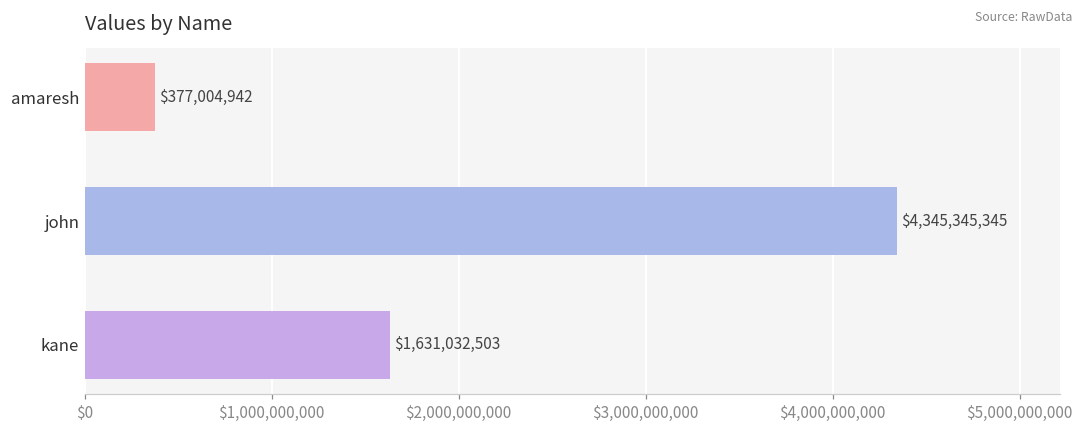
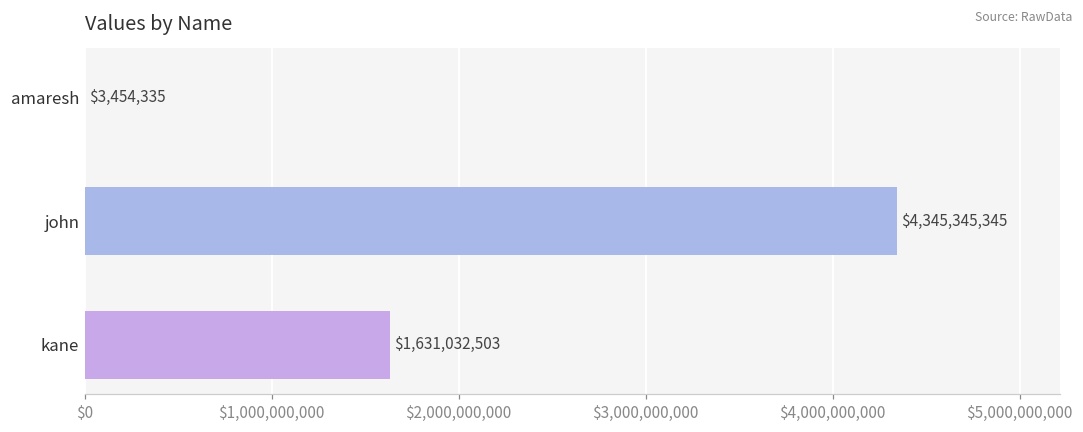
  {
-   "amaresh": "$377,004,942",
+   "amaresh": "$3,454,335",
    "john": "$4,345,345,345",
    "kane": "$1,631,032,503"
  }
